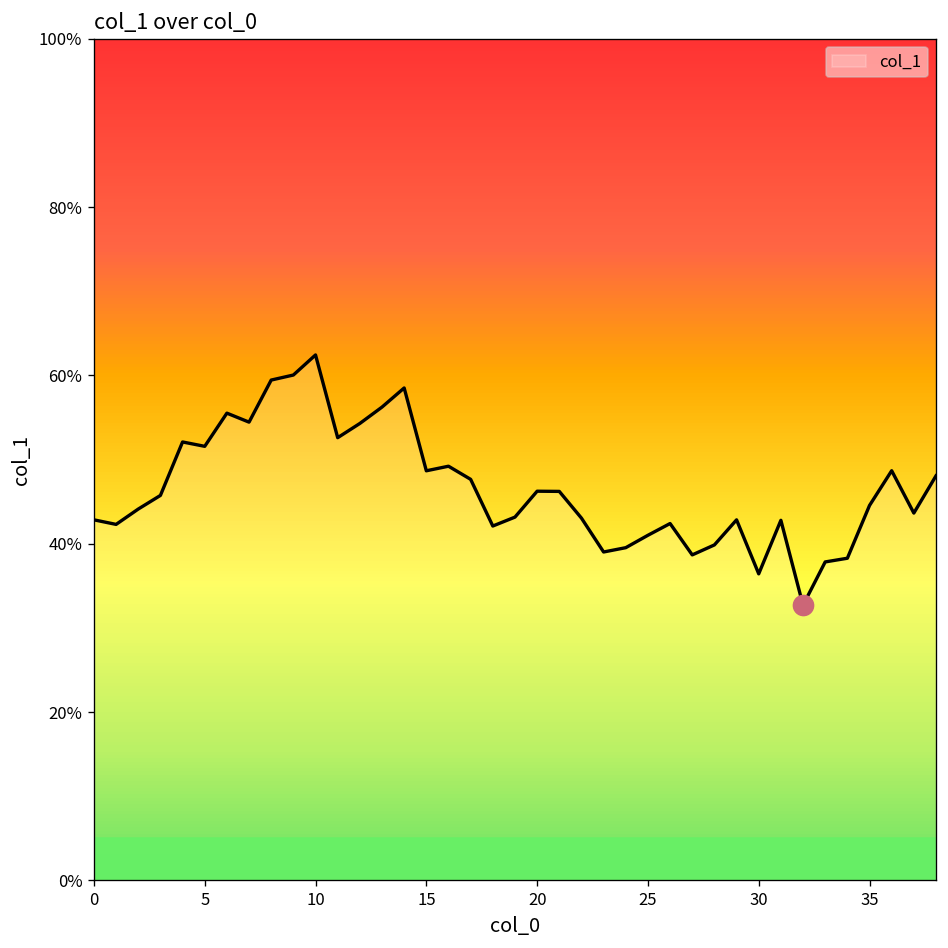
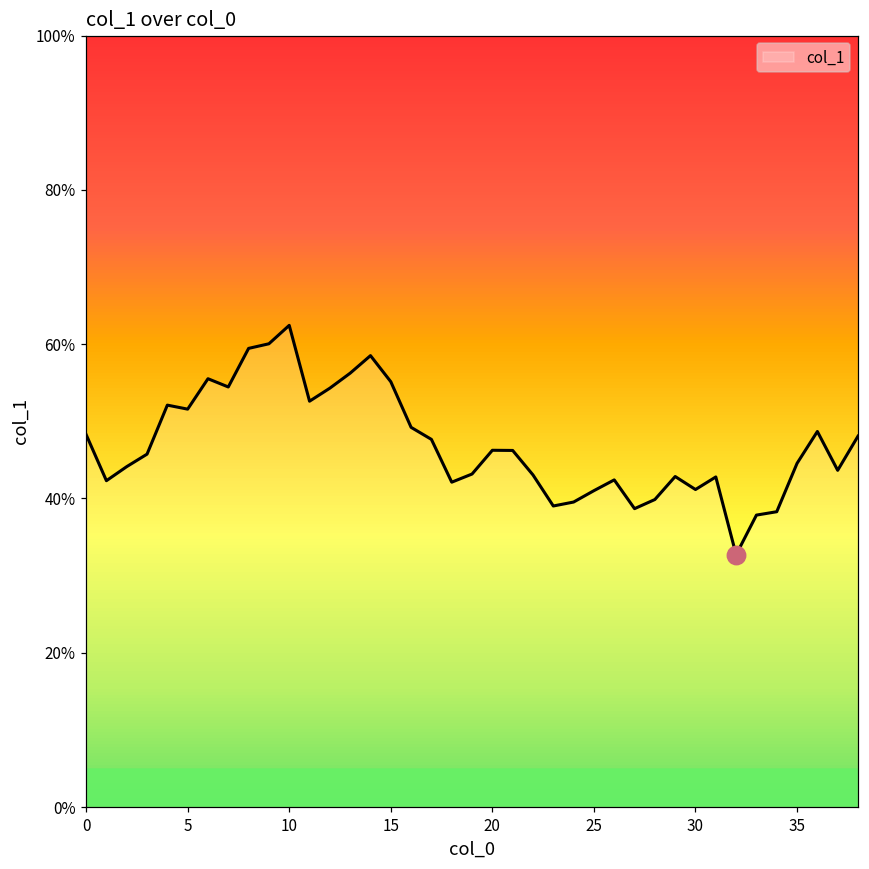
  {
    "col_1": {
-     "0": "43%",
+     "0": "48%",
      "5": "52%",
      "10": "62%",
-     "15": "49%",
+     "15": "55%",
      "20": "46%",
      "25": "41%",
-     "30": "36%",
+     "30": "41%",
      "35": "45%"
    }
  }
